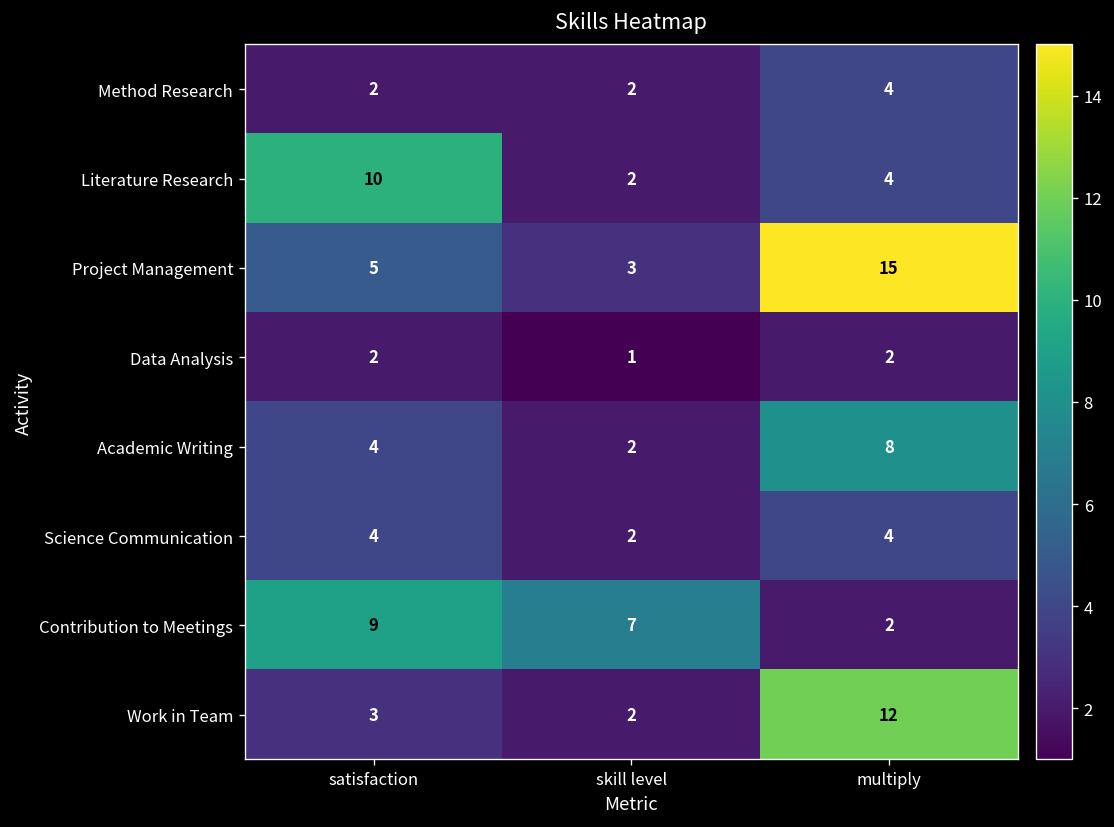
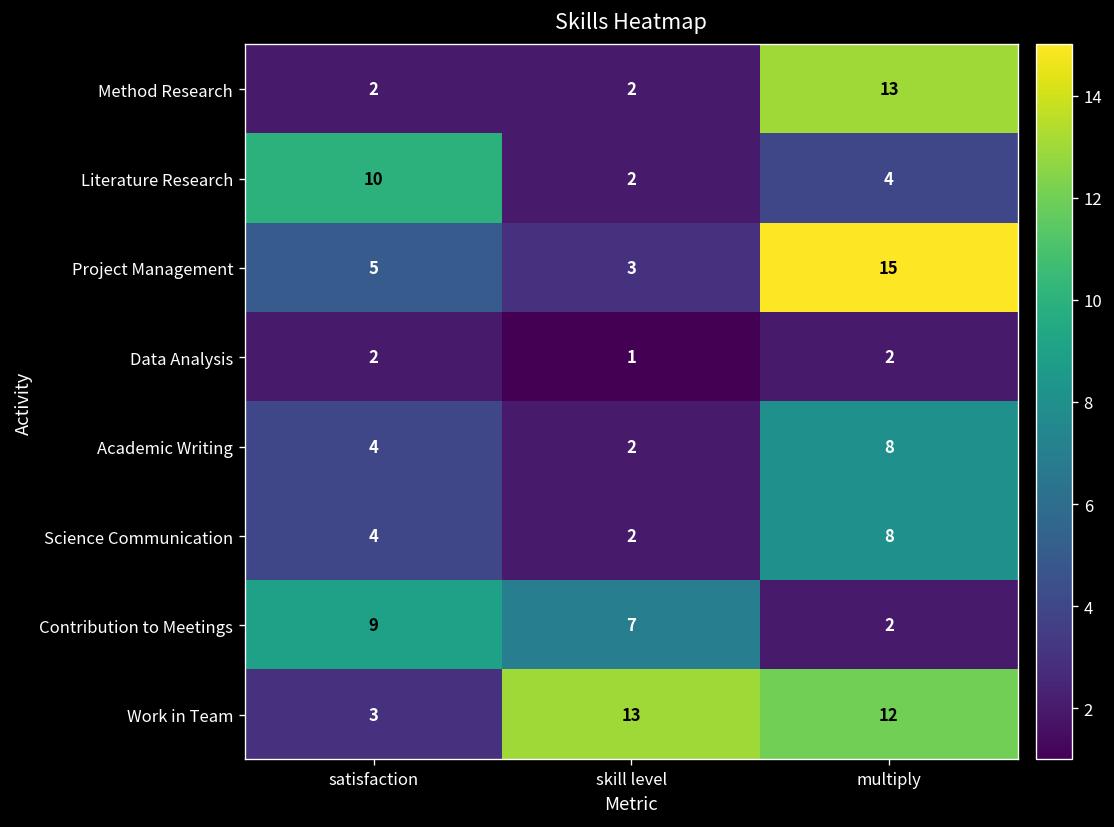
  {
    "Method Research": {
      "satisfaction": 2,
      "skill level": 2,
-     "multiply": 4
+     "multiply": 13
    },
    "Literature Research": {
      "satisfaction": 10,
      "skill level": 2,
      "multiply": 4
    },
    "Project Management": {
      "satisfaction": 5,
      "skill level": 3,
      "multiply": 15
    },
    "Data Analysis": {
      "satisfaction": 2,
      "skill level": 1,
      "multiply": 2
    },
    "Academic Writing": {
      "satisfaction": 4,
      "skill level": 2,
      "multiply": 8
    },
    "Science Communication": {
      "satisfaction": 4,
      "skill level": 2,
-     "multiply": 4
+     "multiply": 8
    },
    "Contribution to Meetings": {
      "satisfaction": 9,
      "skill level": 7,
      "multiply": 2
    },
    "Work in Team": {
      "satisfaction": 3,
-     "skill level": 2,
+     "skill level": 13,
      "multiply": 12
    }
  }
